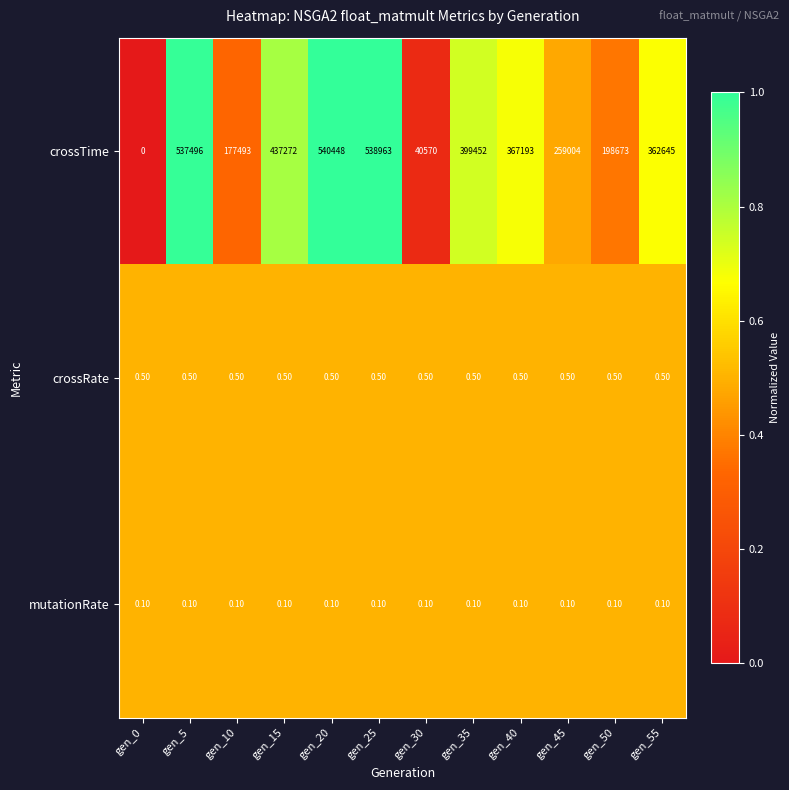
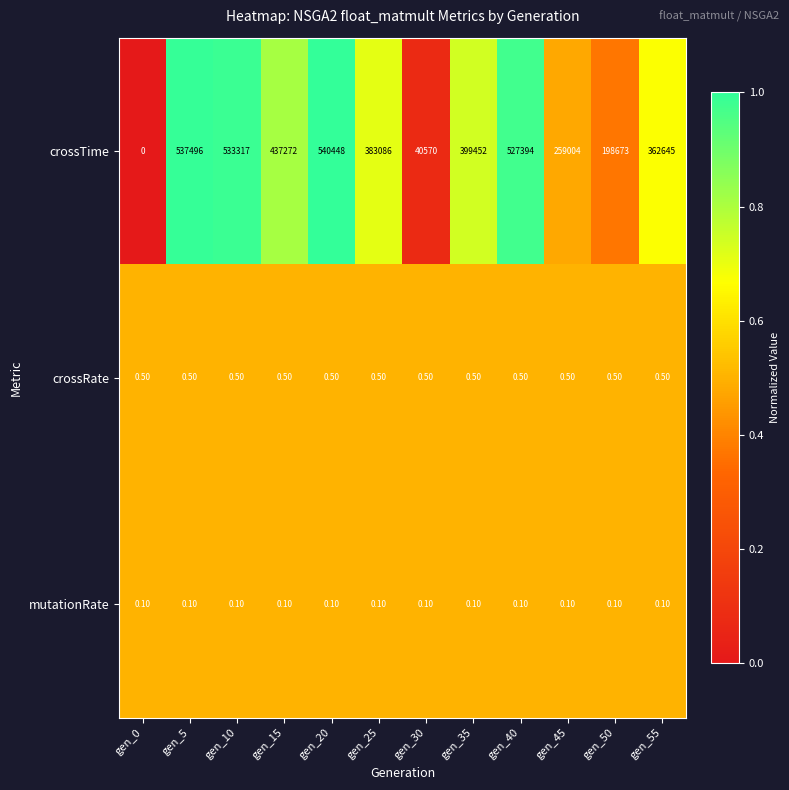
  {
    "crossTime": {
      "gen_0": 0,
      "gen_5": 537496,
-     "gen_10": 177493,
+     "gen_10": 533317,
      "gen_15": 437272,
      "gen_20": 540448,
-     "gen_25": 538963,
+     "gen_25": 383086,
      "gen_30": 40570,
      "gen_35": 399452,
-     "gen_40": 367193,
+     "gen_40": 527394,
      "gen_45": 259004,
      "gen_50": 198673,
      "gen_55": 362645
    },
    "crossRate": {
      "gen_0": 0.50,
      "gen_5": 0.50,
      "gen_10": 0.50,
      "gen_15": 0.50,
      "gen_20": 0.50,
      "gen_25": 0.50,
      "gen_30": 0.50,
      "gen_35": 0.50,
      "gen_40": 0.50,
      "gen_45": 0.50,
      "gen_50": 0.50,
      "gen_55": 0.50
    },
    "mutationRate": {
      "gen_0": 0.10,
      "gen_5": 0.10,
      "gen_10": 0.10,
      "gen_15": 0.10,
      "gen_20": 0.10,
      "gen_25": 0.10,
      "gen_30": 0.10,
      "gen_35": 0.10,
      "gen_40": 0.10,
      "gen_45": 0.10,
      "gen_50": 0.10,
      "gen_55": 0.10
    }
  }
